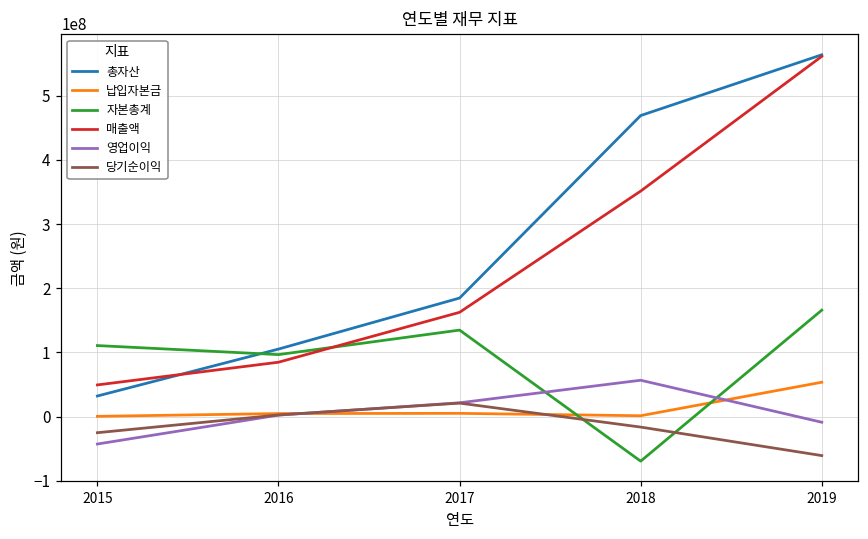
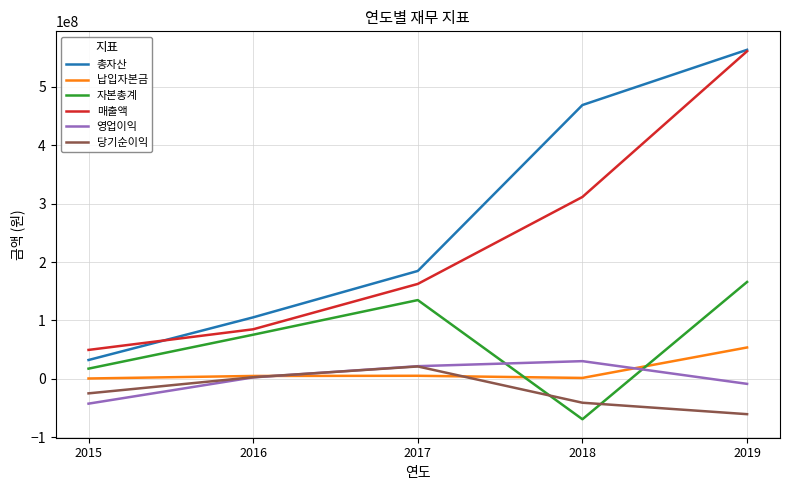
  {
    "총자산": {
      "2015": 30000000,
      "2016": 110000000,
      "2017": 180000000,
      "2018": 470000000
    },
    "납입자본금": {
      "2015": 0,
      "2017": 10000000,
      "2018": 0,
      "2019": 50000000
    },
    "자본총계": {
-     "2015": 110000000,
-     "2016": 100000000,
+     "2015": 20000000,
+     "2016": 80000000,
      "2017": 130000000,
      "2018": -70000000,
      "2019": 170000000
    },
    "매출액": {
      "2015": 50000000,
      "2016": 80000000,
      "2017": 160000000,
-     "2018": 350000000
+     "2018": 310000000
    },
    "영업이익": {
      "2015": -40000000,
-     "2018": 60000000,
+     "2018": 30000000,
      "2019": -10000000
    },
    "당기순이익": {
      "2015": -20000000,
-     "2018": -20000000,
+     "2018": -40000000,
      "2019": -60000000
    }
  }
